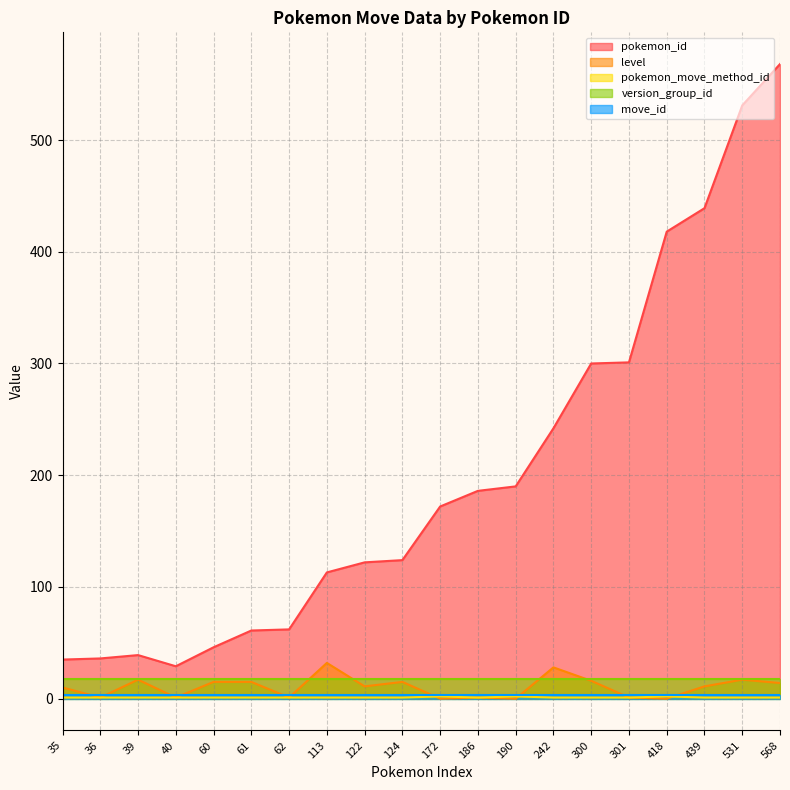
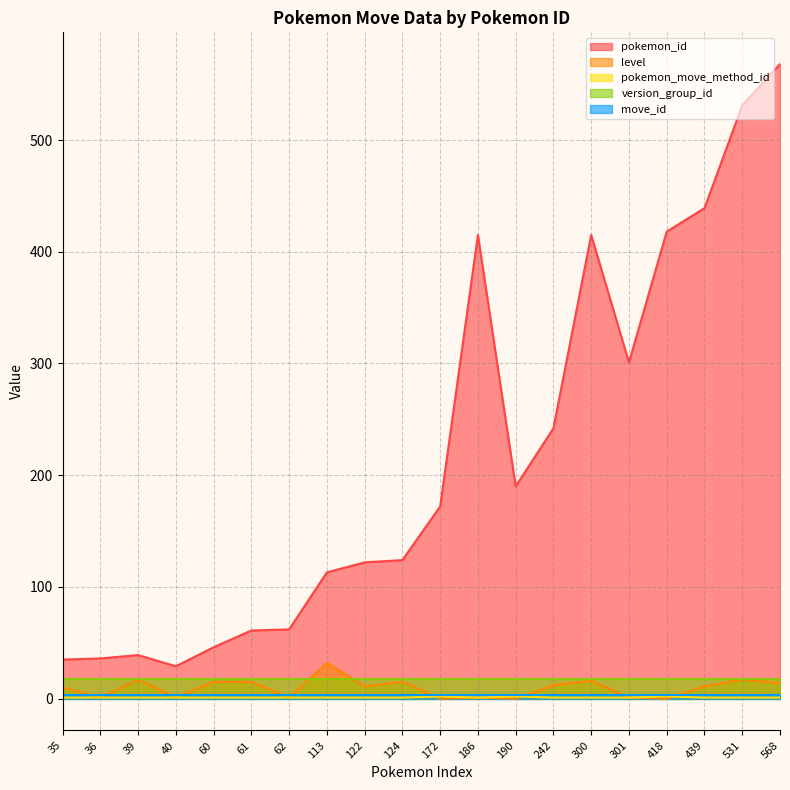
  {
    "pokemon_id": {
      "35": 35,
      "36": 36,
      "39": 39,
      "40": 29,
      "60": 46,
      "61": 61,
      "62": 62,
      "113": 113,
      "122": 122,
      "124": 124,
      "172": 172,
-     "186": 186,
+     "186": 415,
      "190": 190,
      "242": 242,
-     "300": 300,
+     "300": 415,
      "301": 301,
      "418": 418,
      "439": 439,
      "568": 568
    },
    "level": {
      "35": 10,
      "60": 15,
      "61": 15,
      "113": 32,
      "122": 11,
      "124": 15,
-     "242": 28,
+     "242": 12,
      "439": 11,
      "568": 14
    },
    "version_group_id": {
      "35": 18,
      "36": 18,
      "40": 18,
      "60": 18,
      "61": 18,
      "62": 18,
      "113": 18,
      "122": 18,
      "124": 18,
      "172": 18,
      "186": 18,
      "190": 18,
      "242": 18,
      "301": 18,
      "418": 18,
      "439": 18,
      "568": 18
    }
  }
